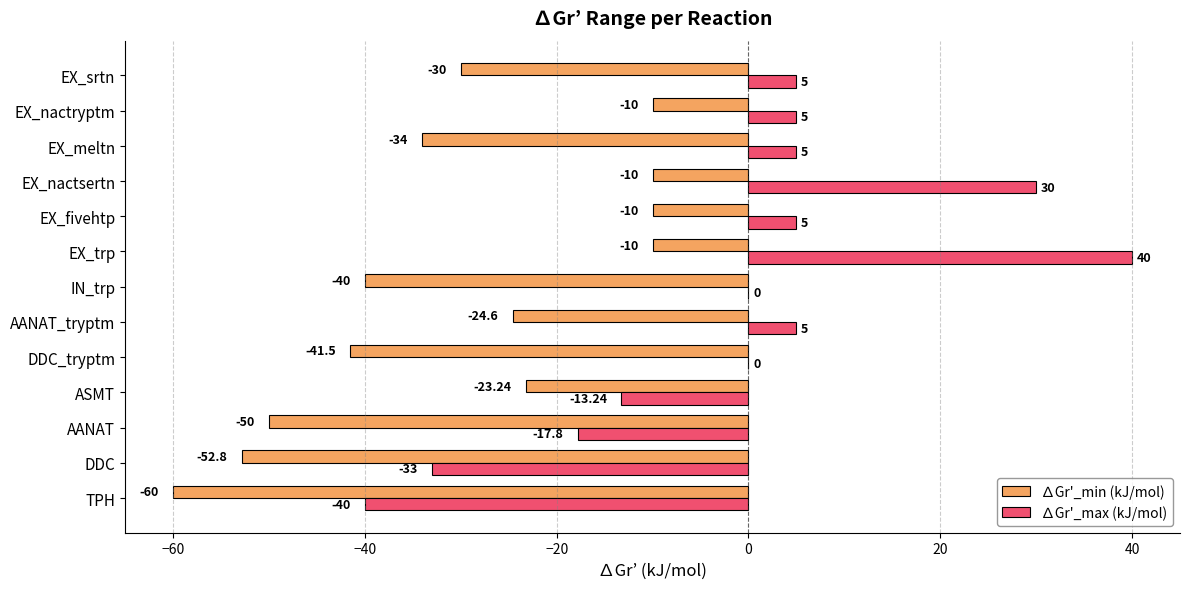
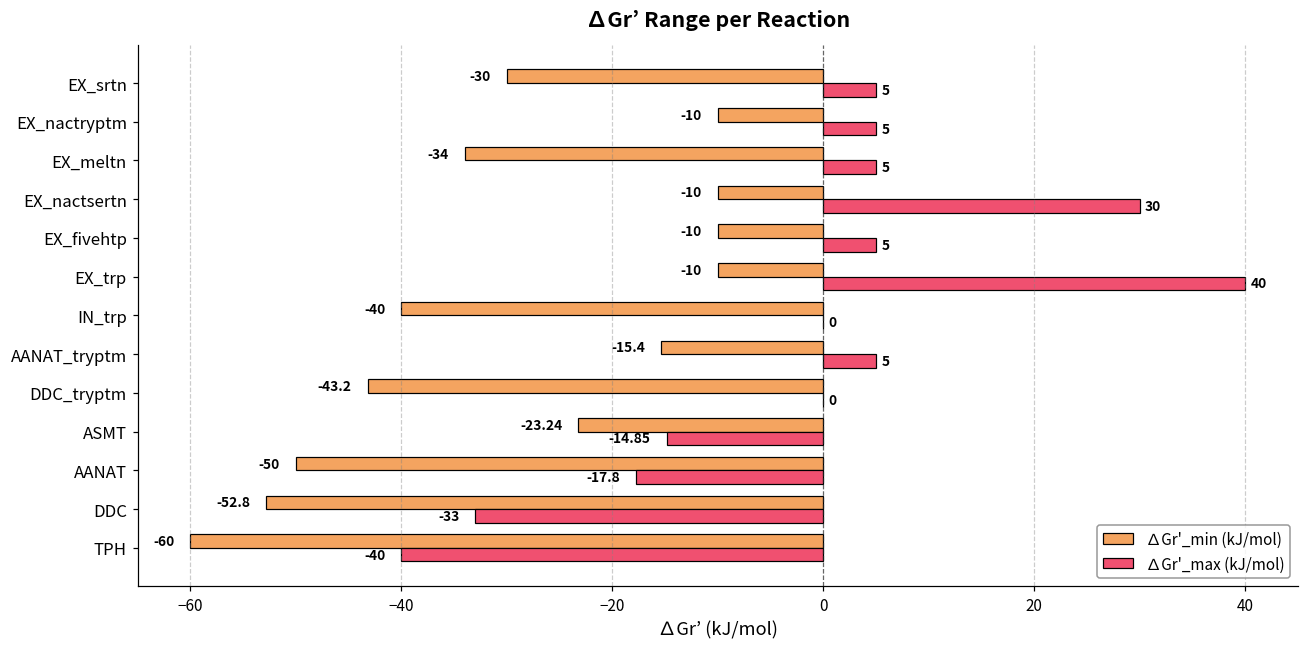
  {
    "∆Gr'_min (kJ/mol)": {
      "EX_srtn": -30,
      "EX_nactryptm": -10,
      "EX_meltn": -34,
      "EX_nactsertn": -10,
      "EX_fivehtp": -10,
      "EX_trp": -10,
      "IN_trp": -40,
-     "AANAT_tryptm": -24.6,
-     "DDC_tryptm": -41.5,
+     "AANAT_tryptm": -15.4,
+     "DDC_tryptm": -43.2,
      "ASMT": -23.24,
      "AANAT": -50,
      "DDC": -52.8,
      "TPH": -60
    },
    "∆Gr'_max (kJ/mol)": {
      "EX_srtn": 5,
      "EX_nactryptm": 5,
      "EX_meltn": 5,
      "EX_nactsertn": 30,
      "EX_fivehtp": 5,
      "EX_trp": 40,
      "IN_trp": 0,
      "AANAT_tryptm": 5,
      "DDC_tryptm": 0,
-     "ASMT": -13.24,
+     "ASMT": -14.85,
      "AANAT": -17.8,
      "DDC": -33,
      "TPH": -40
    }
  }
